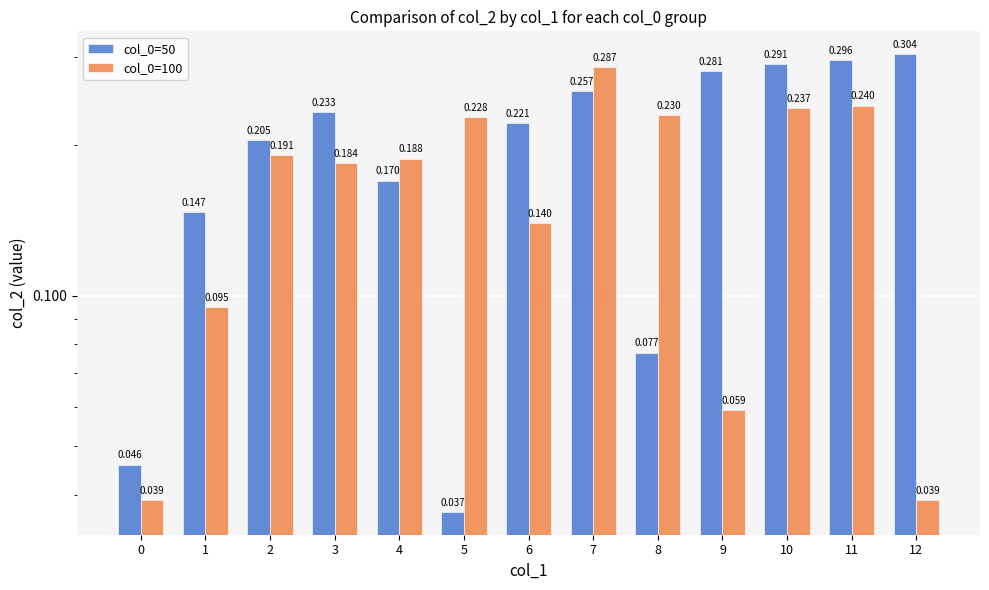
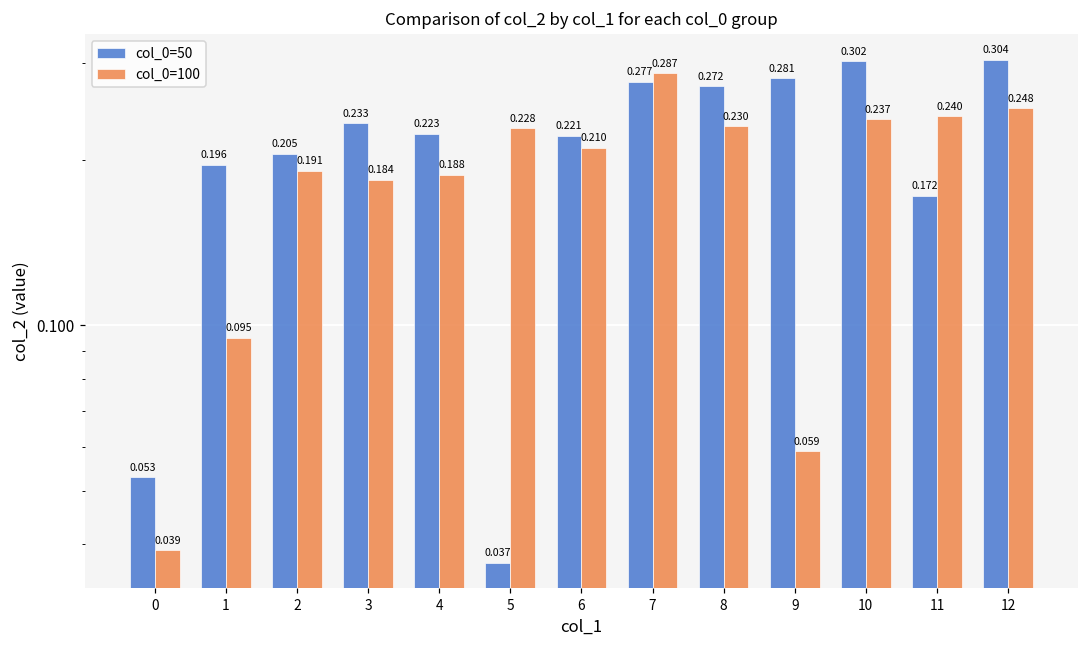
  {
    "col_0=50": {
-     "0": 0.046,
-     "1": 0.147,
+     "0": 0.053,
+     "1": 0.196,
      "2": 0.205,
      "3": 0.233,
-     "4": 0.170,
+     "4": 0.223,
      "5": 0.037,
      "6": 0.221,
-     "7": 0.257,
-     "8": 0.077,
+     "7": 0.277,
+     "8": 0.272,
      "9": 0.281,
-     "10": 0.291,
-     "11": 0.296,
+     "10": 0.302,
+     "11": 0.172,
      "12": 0.304
    },
    "col_0=100": {
      "0": 0.039,
      "1": 0.095,
      "2": 0.191,
      "3": 0.184,
      "4": 0.188,
      "5": 0.228,
-     "6": 0.140,
+     "6": 0.210,
      "7": 0.287,
      "8": 0.230,
      "9": 0.059,
      "10": 0.237,
      "11": 0.240,
-     "12": 0.039
+     "12": 0.248
    }
  }
